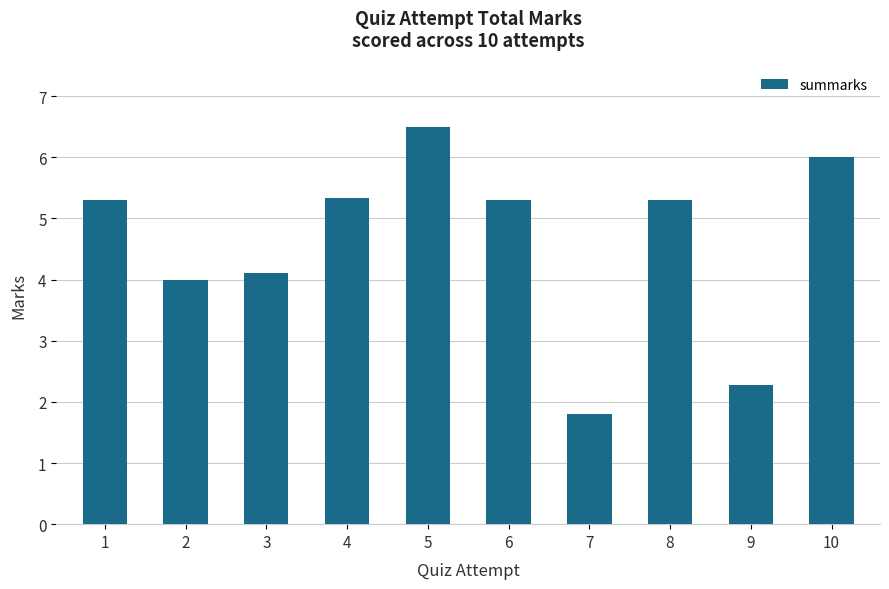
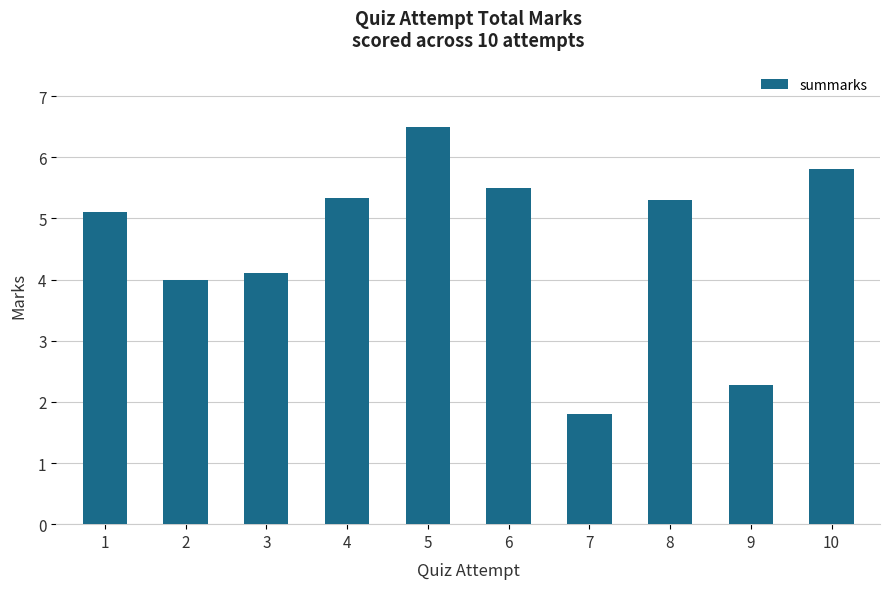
  {
-   "1": 5.3,
+   "1": 5.1,
    "2": 4.0,
    "3": 4.1,
    "4": 5.3,
    "5": 6.5,
-   "6": 5.3,
+   "6": 5.5,
    "7": 1.8,
    "8": 5.3,
    "9": 2.3,
-   "10": 6.0
+   "10": 5.8
  }
